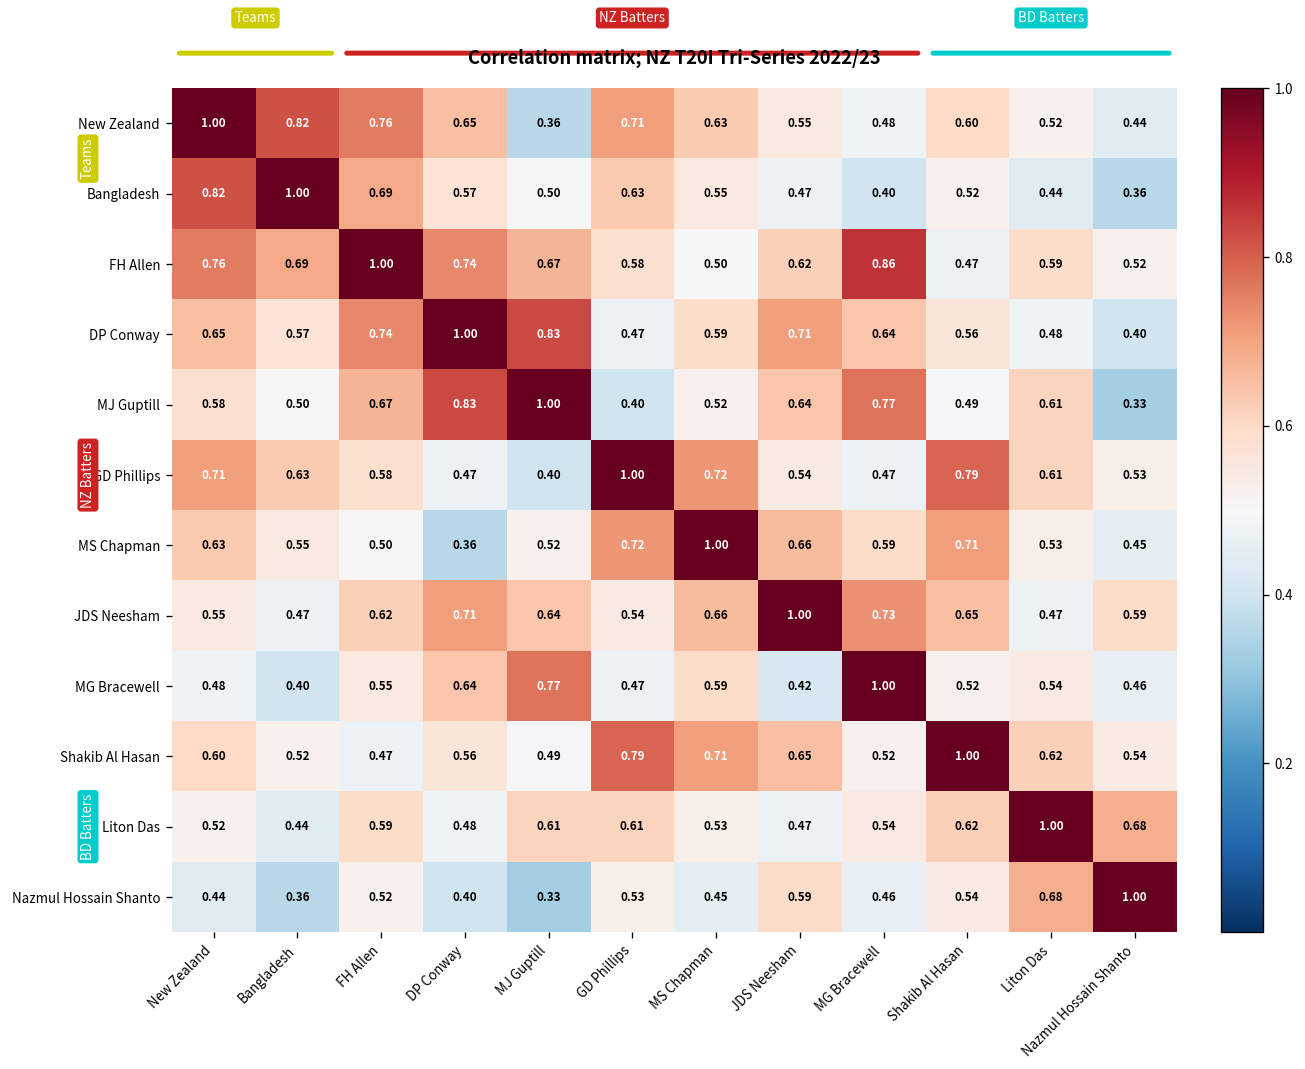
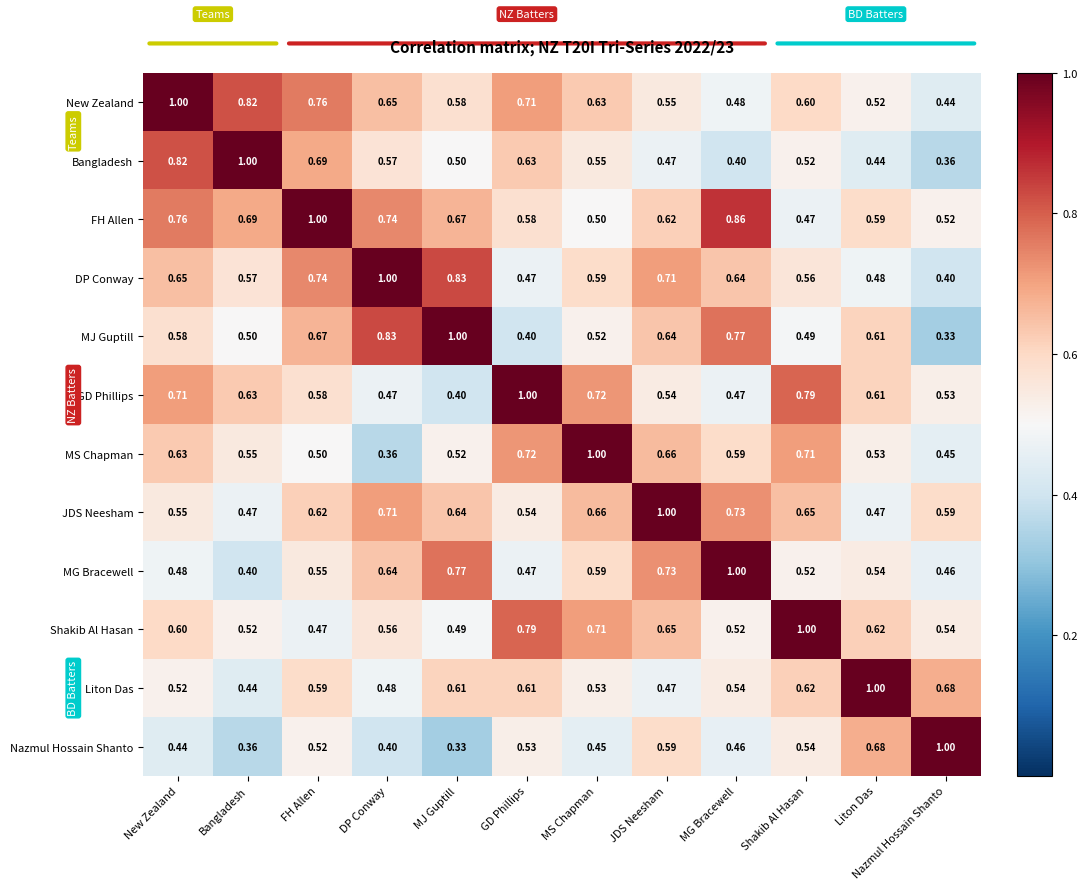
  {
    "New Zealand": {
      "New Zealand": 1.00,
      "Bangladesh": 0.82,
      "FH Allen": 0.76,
      "DP Conway": 0.65,
-     "MJ Guptill": 0.36,
+     "MJ Guptill": 0.58,
      "GD Phillips": 0.71,
      "MS Chapman": 0.63,
      "JDS Neesham": 0.55,
      "MG Bracewell": 0.48,
      "Shakib Al Hasan": 0.60,
      "Liton Das": 0.52,
      "Nazmul Hossain Shanto": 0.44
    },
    "Bangladesh": {
      "New Zealand": 0.82,
      "Bangladesh": 1.00,
      "FH Allen": 0.69,
      "DP Conway": 0.57,
      "MJ Guptill": 0.50,
      "GD Phillips": 0.63,
      "MS Chapman": 0.55,
      "JDS Neesham": 0.47,
      "MG Bracewell": 0.40,
      "Shakib Al Hasan": 0.52,
      "Liton Das": 0.44,
      "Nazmul Hossain Shanto": 0.36
    },
    "FH Allen": {
      "New Zealand": 0.76,
      "Bangladesh": 0.69,
      "FH Allen": 1.00,
      "DP Conway": 0.74,
      "MJ Guptill": 0.67,
      "GD Phillips": 0.58,
      "MS Chapman": 0.50,
      "JDS Neesham": 0.62,
      "MG Bracewell": 0.86,
      "Shakib Al Hasan": 0.47,
      "Liton Das": 0.59,
      "Nazmul Hossain Shanto": 0.52
    },
    "DP Conway": {
      "New Zealand": 0.65,
      "Bangladesh": 0.57,
      "FH Allen": 0.74,
      "DP Conway": 1.00,
      "MJ Guptill": 0.83,
      "GD Phillips": 0.47,
      "MS Chapman": 0.59,
      "JDS Neesham": 0.71,
      "MG Bracewell": 0.64,
      "Shakib Al Hasan": 0.56,
      "Liton Das": 0.48,
      "Nazmul Hossain Shanto": 0.40
    },
    "MJ Guptill": {
      "New Zealand": 0.58,
      "Bangladesh": 0.50,
      "FH Allen": 0.67,
      "DP Conway": 0.83,
      "MJ Guptill": 1.00,
      "GD Phillips": 0.40,
      "MS Chapman": 0.52,
      "JDS Neesham": 0.64,
      "MG Bracewell": 0.77,
      "Shakib Al Hasan": 0.49,
      "Liton Das": 0.61,
      "Nazmul Hossain Shanto": 0.33
    },
    "GD Phillips": {
      "New Zealand": 0.71,
      "Bangladesh": 0.63,
      "FH Allen": 0.58,
      "DP Conway": 0.47,
      "MJ Guptill": 0.40,
      "GD Phillips": 1.00,
      "MS Chapman": 0.72,
      "JDS Neesham": 0.54,
      "MG Bracewell": 0.47,
      "Shakib Al Hasan": 0.79,
      "Liton Das": 0.61,
      "Nazmul Hossain Shanto": 0.53
    },
    "MS Chapman": {
      "New Zealand": 0.63,
      "Bangladesh": 0.55,
      "FH Allen": 0.50,
      "DP Conway": 0.36,
      "MJ Guptill": 0.52,
      "GD Phillips": 0.72,
      "MS Chapman": 1.00,
      "JDS Neesham": 0.66,
      "MG Bracewell": 0.59,
      "Shakib Al Hasan": 0.71,
      "Liton Das": 0.53,
      "Nazmul Hossain Shanto": 0.45
    },
    "JDS Neesham": {
      "New Zealand": 0.55,
      "Bangladesh": 0.47,
      "FH Allen": 0.62,
      "DP Conway": 0.71,
      "MJ Guptill": 0.64,
      "GD Phillips": 0.54,
      "MS Chapman": 0.66,
      "JDS Neesham": 1.00,
      "MG Bracewell": 0.73,
      "Shakib Al Hasan": 0.65,
      "Liton Das": 0.47,
      "Nazmul Hossain Shanto": 0.59
    },
    "MG Bracewell": {
      "New Zealand": 0.48,
      "Bangladesh": 0.40,
      "FH Allen": 0.55,
      "DP Conway": 0.64,
      "MJ Guptill": 0.77,
      "GD Phillips": 0.47,
      "MS Chapman": 0.59,
-     "JDS Neesham": 0.42,
+     "JDS Neesham": 0.73,
      "MG Bracewell": 1.00,
      "Shakib Al Hasan": 0.52,
      "Liton Das": 0.54,
      "Nazmul Hossain Shanto": 0.46
    },
    "Shakib Al Hasan": {
      "New Zealand": 0.60,
      "Bangladesh": 0.52,
      "FH Allen": 0.47,
      "DP Conway": 0.56,
      "MJ Guptill": 0.49,
      "GD Phillips": 0.79,
      "MS Chapman": 0.71,
      "JDS Neesham": 0.65,
      "MG Bracewell": 0.52,
      "Shakib Al Hasan": 1.00,
      "Liton Das": 0.62,
      "Nazmul Hossain Shanto": 0.54
    },
    "Liton Das": {
      "New Zealand": 0.52,
      "Bangladesh": 0.44,
      "FH Allen": 0.59,
      "DP Conway": 0.48,
      "MJ Guptill": 0.61,
      "GD Phillips": 0.61,
      "MS Chapman": 0.53,
      "JDS Neesham": 0.47,
      "MG Bracewell": 0.54,
      "Shakib Al Hasan": 0.62,
      "Liton Das": 1.00,
      "Nazmul Hossain Shanto": 0.68
    },
    "Nazmul Hossain Shanto": {
      "New Zealand": 0.44,
      "Bangladesh": 0.36,
      "FH Allen": 0.52,
      "DP Conway": 0.40,
      "MJ Guptill": 0.33,
      "GD Phillips": 0.53,
      "MS Chapman": 0.45,
      "JDS Neesham": 0.59,
      "MG Bracewell": 0.46,
      "Shakib Al Hasan": 0.54,
      "Liton Das": 0.68,
      "Nazmul Hossain Shanto": 1.00
    }
  }
